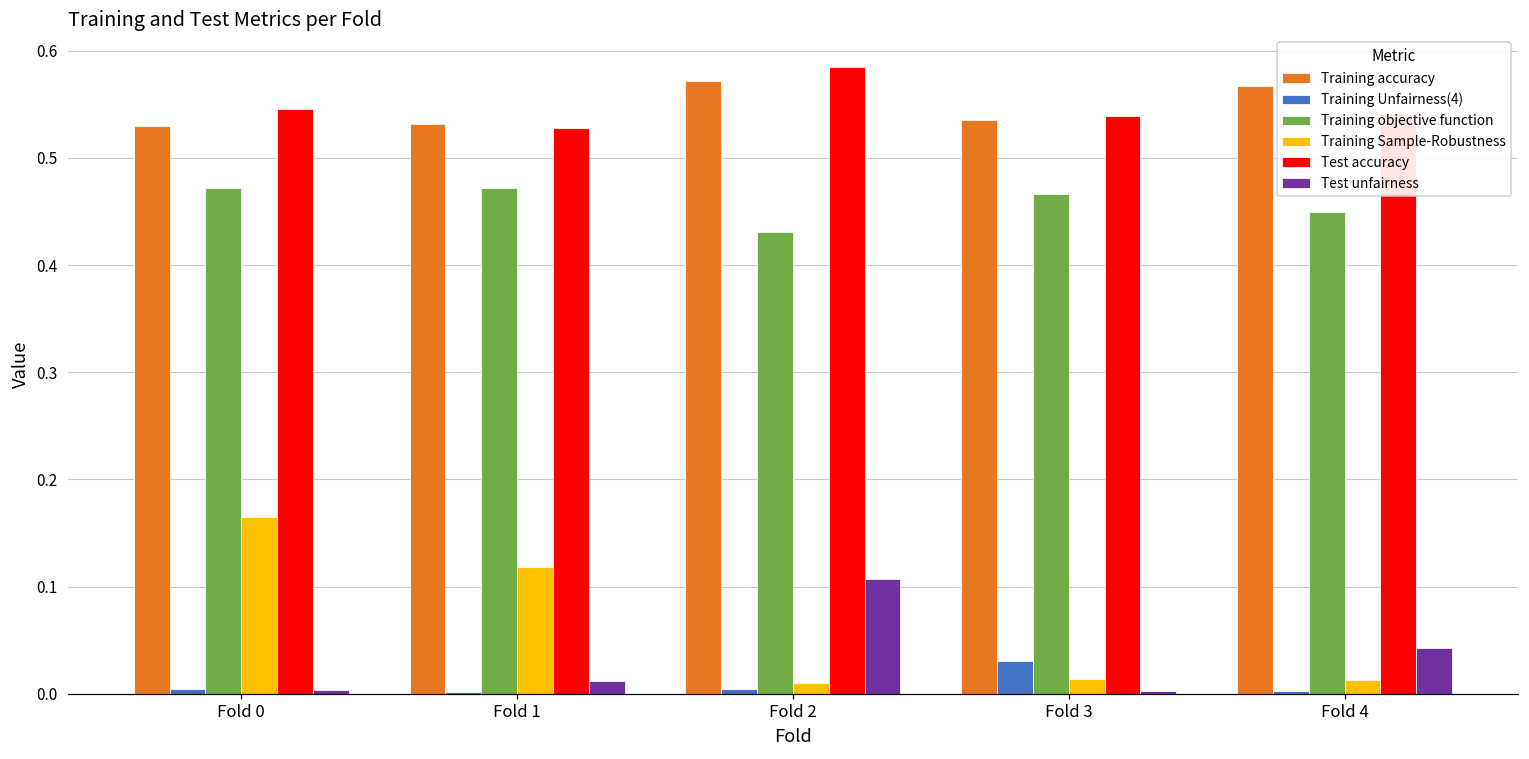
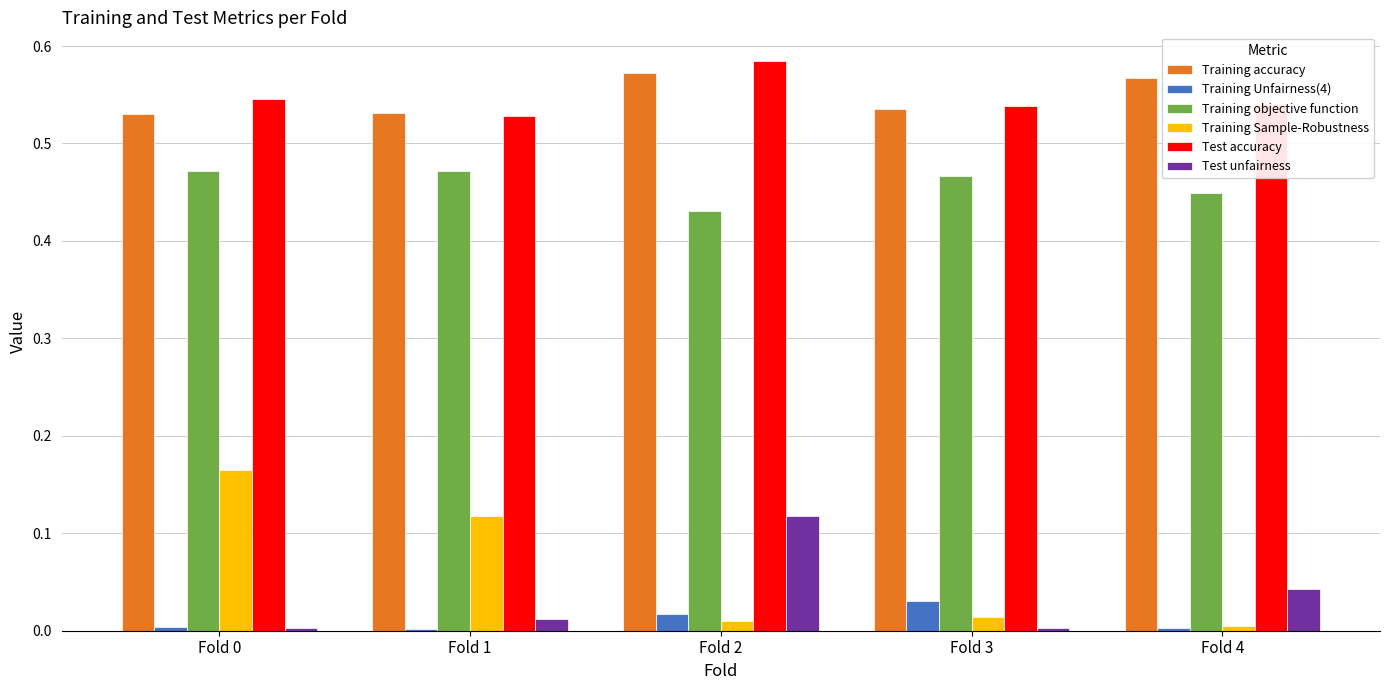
  {
    "Training accuracy": {
      "Fold 0": 0.53,
      "Fold 1": 0.53,
      "Fold 2": 0.57,
      "Fold 3": 0.54,
      "Fold 4": 0.57
    },
    "Training Unfairness(4)": {
      "Fold 0": 0.00,
-     "Fold 2": 0.00,
+     "Fold 2": 0.02,
      "Fold 3": 0.03
    },
    "Training objective function": {
      "Fold 0": 0.47,
      "Fold 1": 0.47,
      "Fold 2": 0.43,
      "Fold 3": 0.47,
      "Fold 4": 0.45
    },
    "Training Sample-Robustness": {
      "Fold 0": 0.17,
      "Fold 1": 0.12,
      "Fold 2": 0.01,
      "Fold 3": 0.01,
-     "Fold 4": 0.01
+     "Fold 4": 0.00
    },
    "Test accuracy": {
      "Fold 0": 0.55,
      "Fold 1": 0.53,
      "Fold 2": 0.58,
      "Fold 3": 0.54
    },
    "Test unfairness": {
      "Fold 0": 0.00,
      "Fold 1": 0.01,
-     "Fold 2": 0.11,
+     "Fold 2": 0.12,
      "Fold 3": 0.00,
      "Fold 4": 0.04
    }
  }
